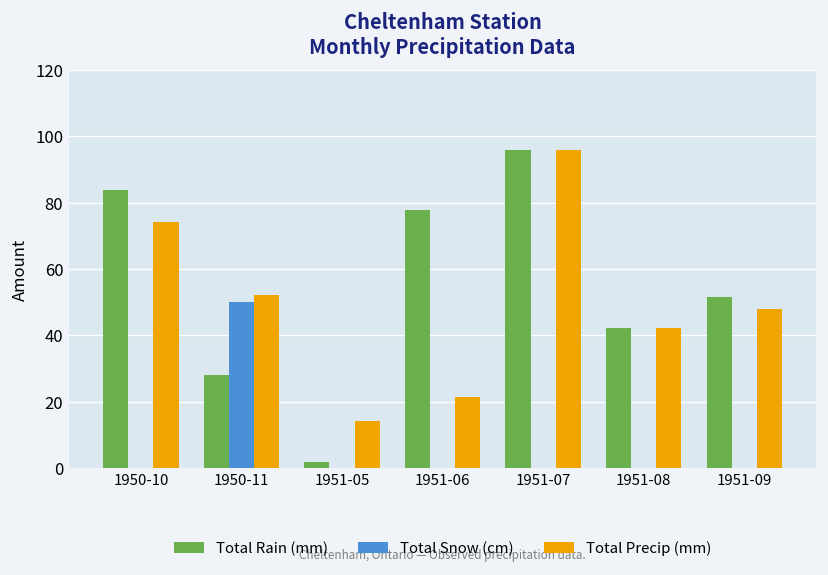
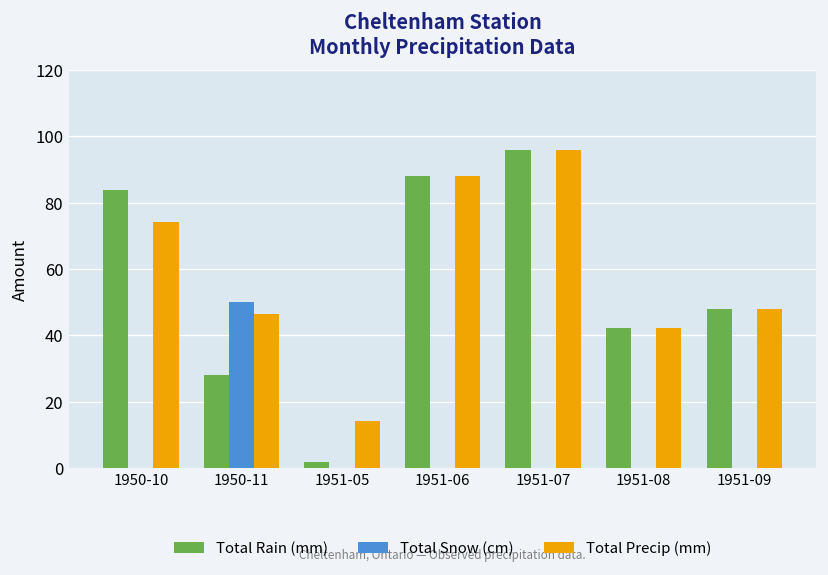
  {
    "Total Rain (mm)": {
      "1950-10": 84,
      "1950-11": 28,
      "1951-05": 2,
-     "1951-06": 78,
+     "1951-06": 88,
      "1951-07": 96,
      "1951-08": 42,
-     "1951-09": 52
+     "1951-09": 48
    },
    "Total Snow (cm)": {
      "1950-10": 0,
      "1950-11": 50,
      "1951-05": 0,
      "1951-06": 0,
      "1951-07": 0,
      "1951-08": 0,
      "1951-09": 0
    },
    "Total Precip (mm)": {
      "1950-10": 74,
-     "1950-11": 52,
+     "1950-11": 47,
      "1951-05": 14,
-     "1951-06": 21,
+     "1951-06": 88,
      "1951-07": 96,
      "1951-08": 42,
      "1951-09": 48
    }
  }
